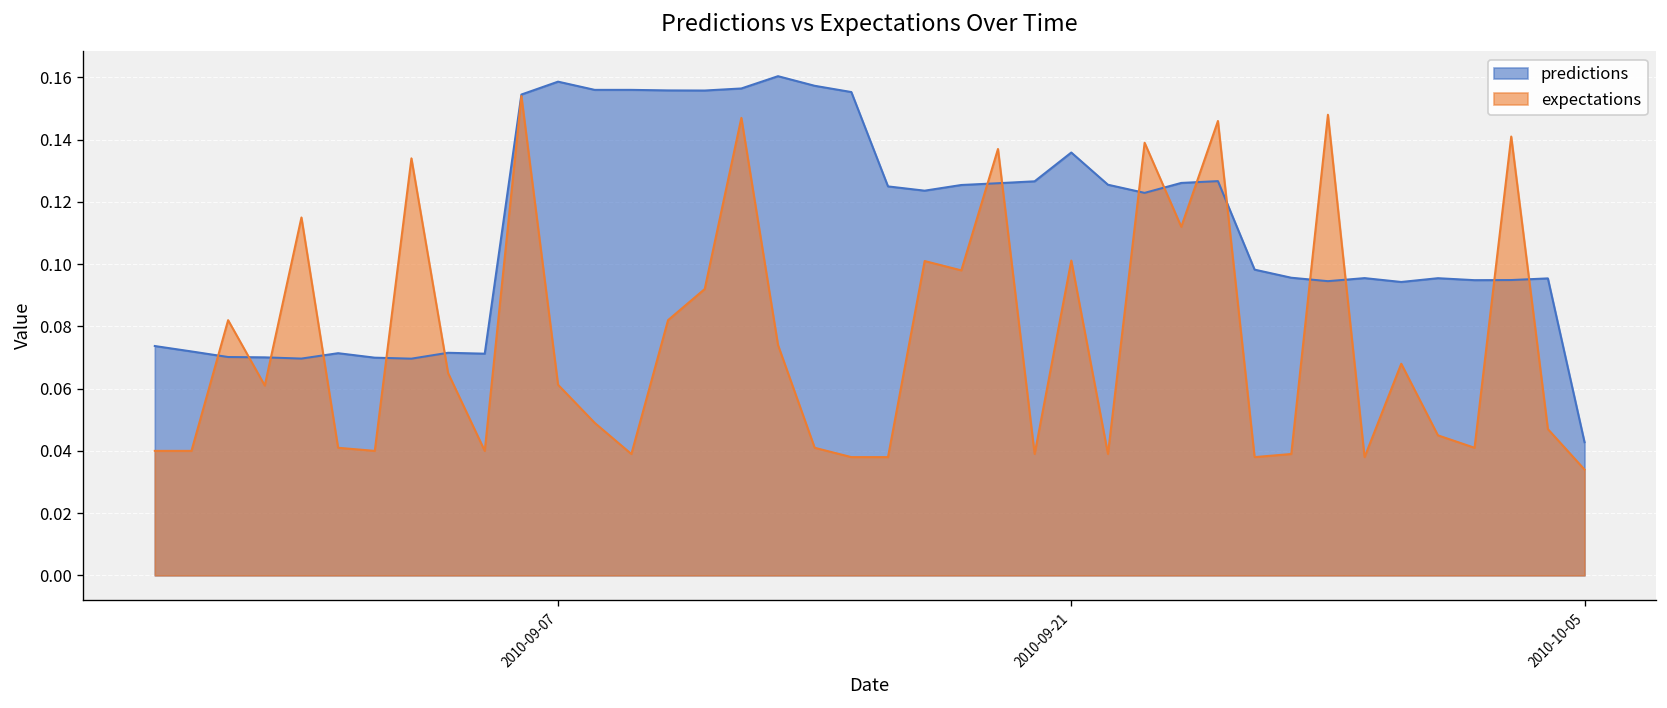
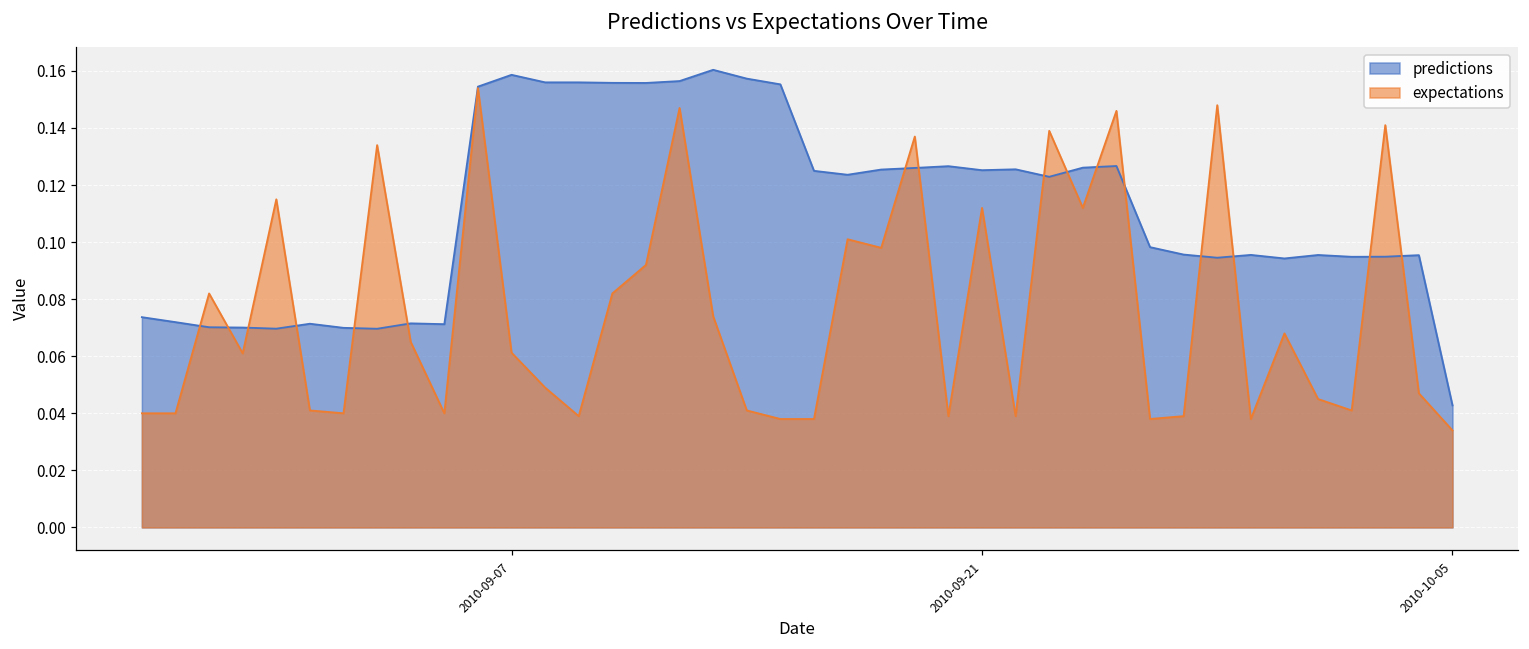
  {
    "predictions": {
      "2010-09-07": 0.159,
-     "2010-09-21": 0.136,
+     "2010-09-21": 0.125,
      "2010-10-05": 0.043
    },
    "expectations": {
      "2010-09-07": 0.061,
-     "2010-09-21": 0.101,
+     "2010-09-21": 0.112,
      "2010-10-05": 0.034
    }
  }
